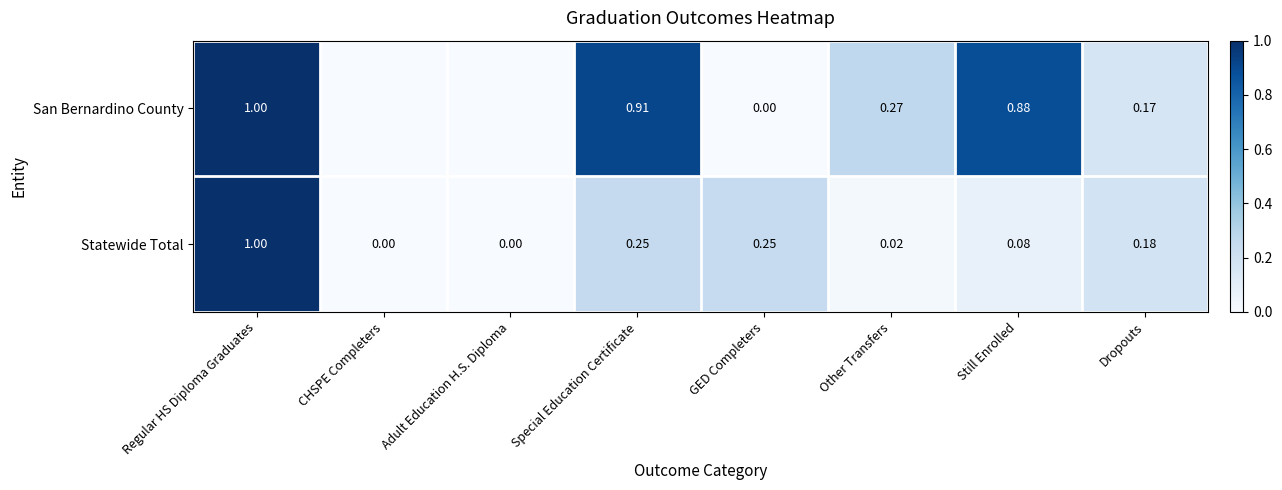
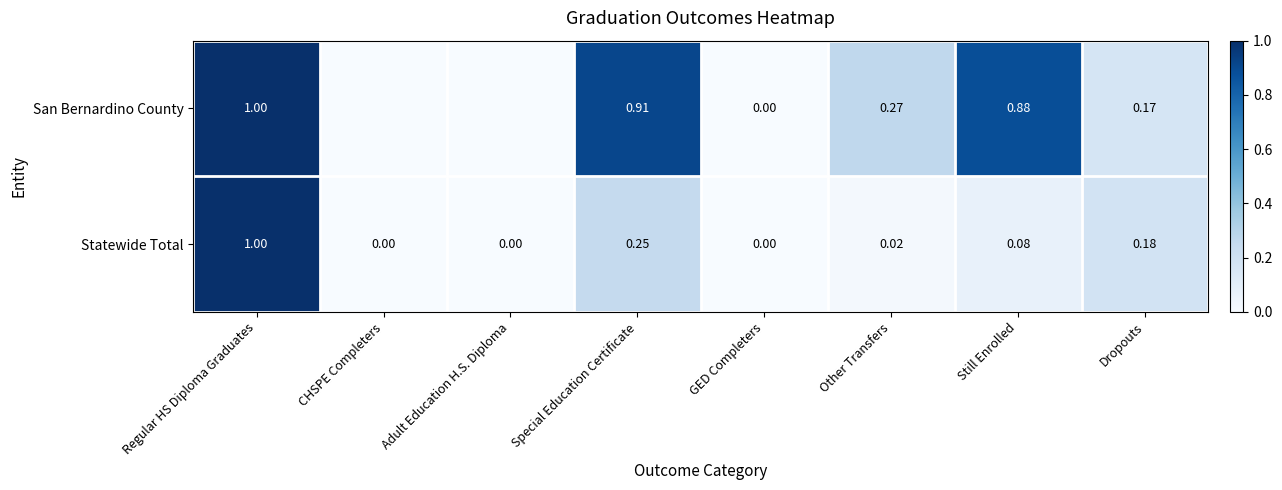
  {
    "San Bernardino County": {
      "Regular HS Diploma Graduates": 1.00,
      "Special Education Certificate": 0.91,
      "GED Completers": 0.00,
      "Other Transfers": 0.27,
      "Still Enrolled": 0.88,
      "Dropouts": 0.17
    },
    "Statewide Total": {
      "Regular HS Diploma Graduates": 1.00,
      "CHSPE Completers": 0.00,
      "Adult Education H.S. Diploma": 0.00,
      "Special Education Certificate": 0.25,
-     "GED Completers": 0.25,
+     "GED Completers": 0.00,
      "Other Transfers": 0.02,
      "Still Enrolled": 0.08,
      "Dropouts": 0.18
    }
  }
